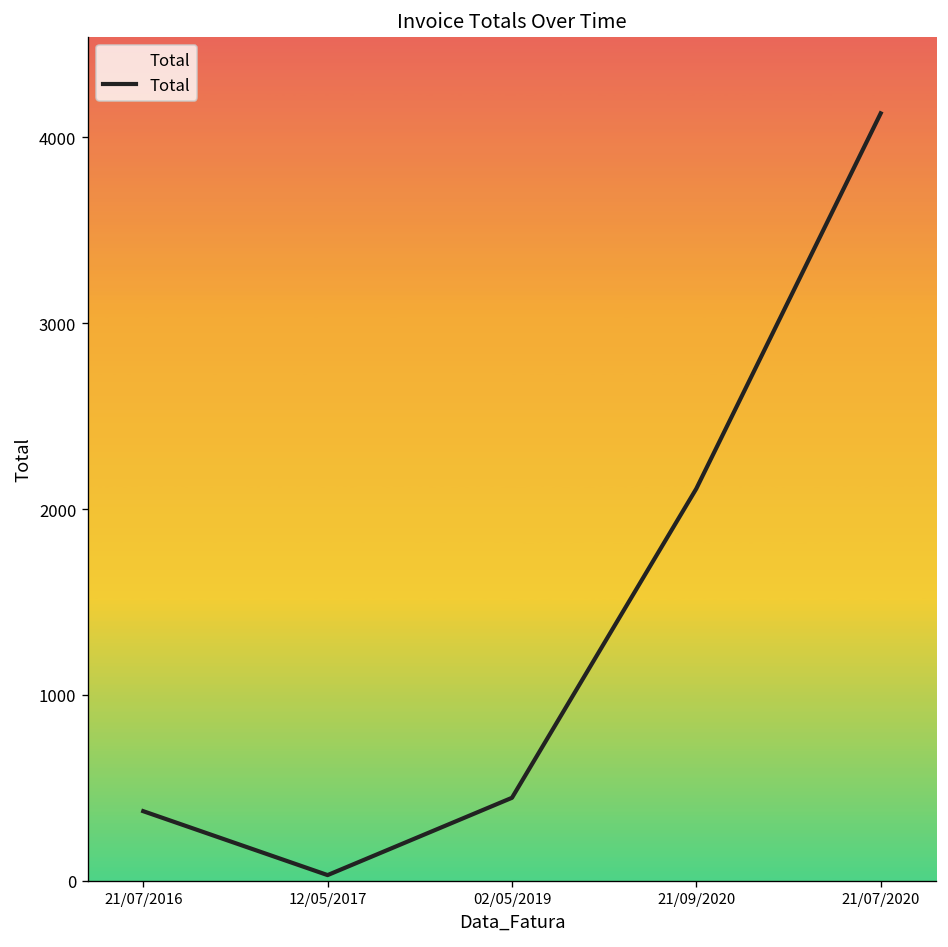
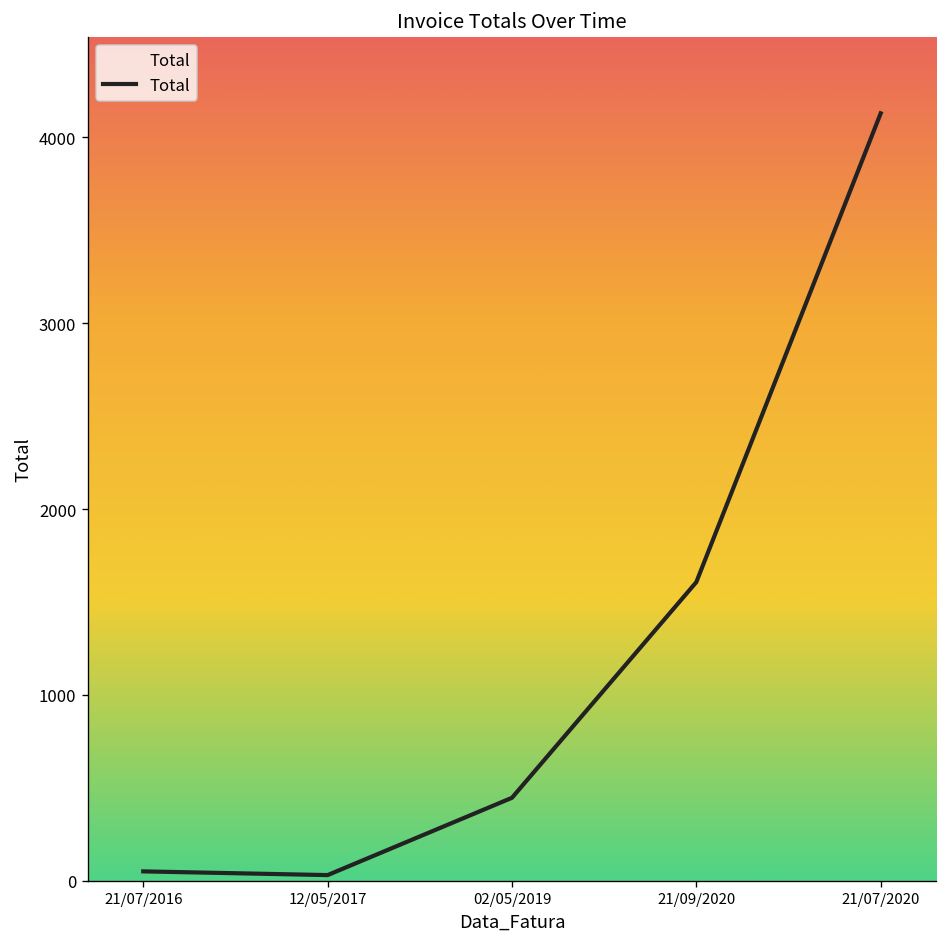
  {
-   "21/07/2016": 370,
+   "21/07/2016": 50,
    "12/05/2017": 30,
    "02/05/2019": 450,
-   "21/09/2020": 2110,
+   "21/09/2020": 1610,
    "21/07/2020": 4130
  }
